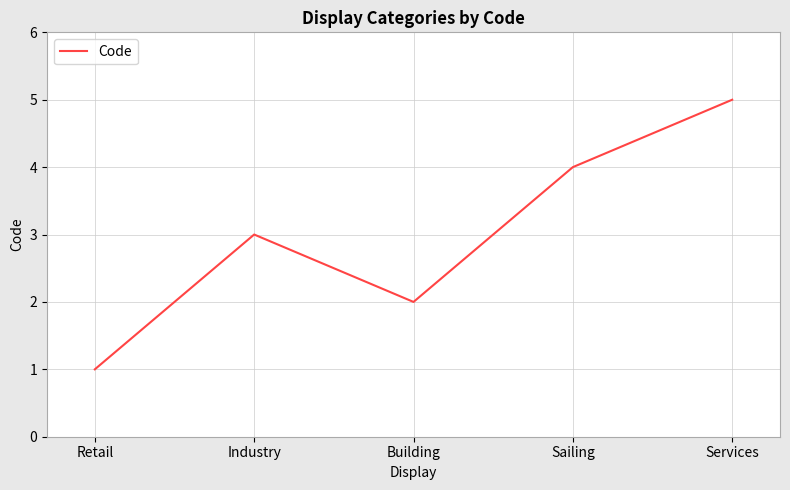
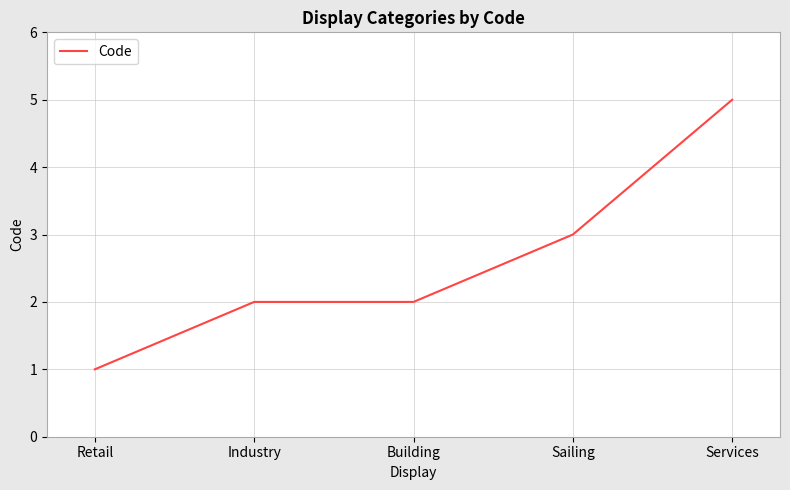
  {
    "Retail": 1,
-   "Industry": 3,
+   "Industry": 2,
    "Building": 2,
-   "Sailing": 4,
+   "Sailing": 3,
    "Services": 5
  }
